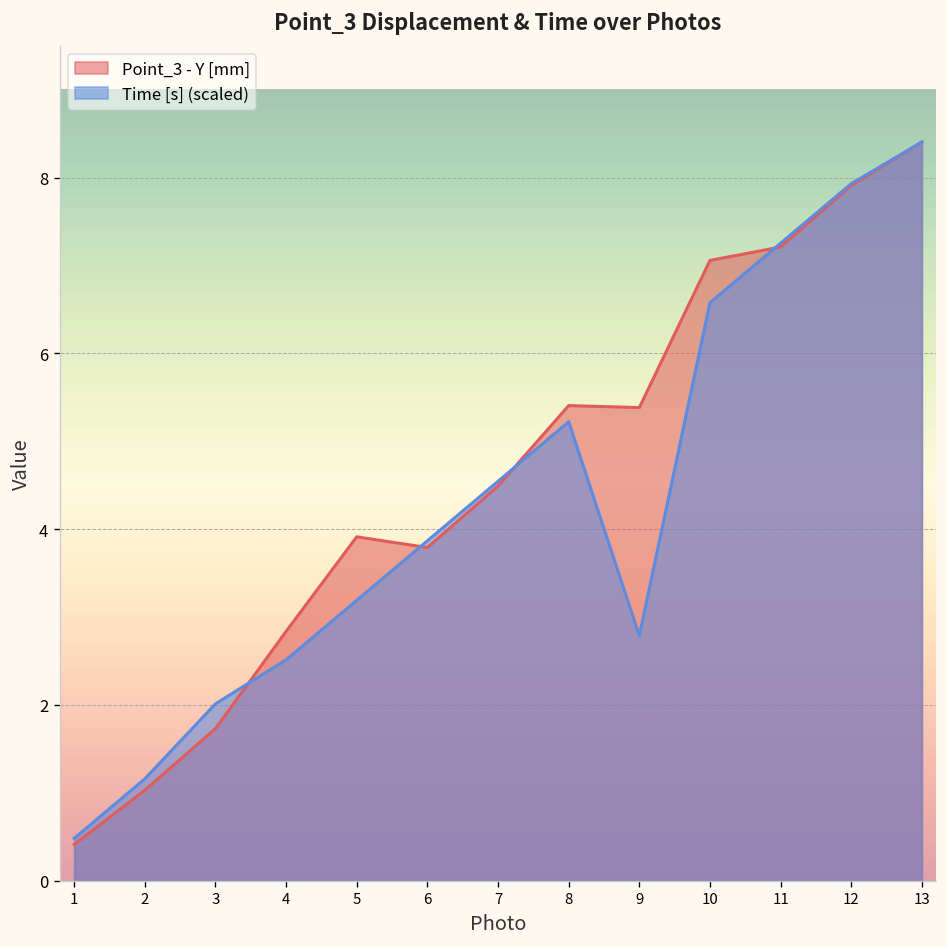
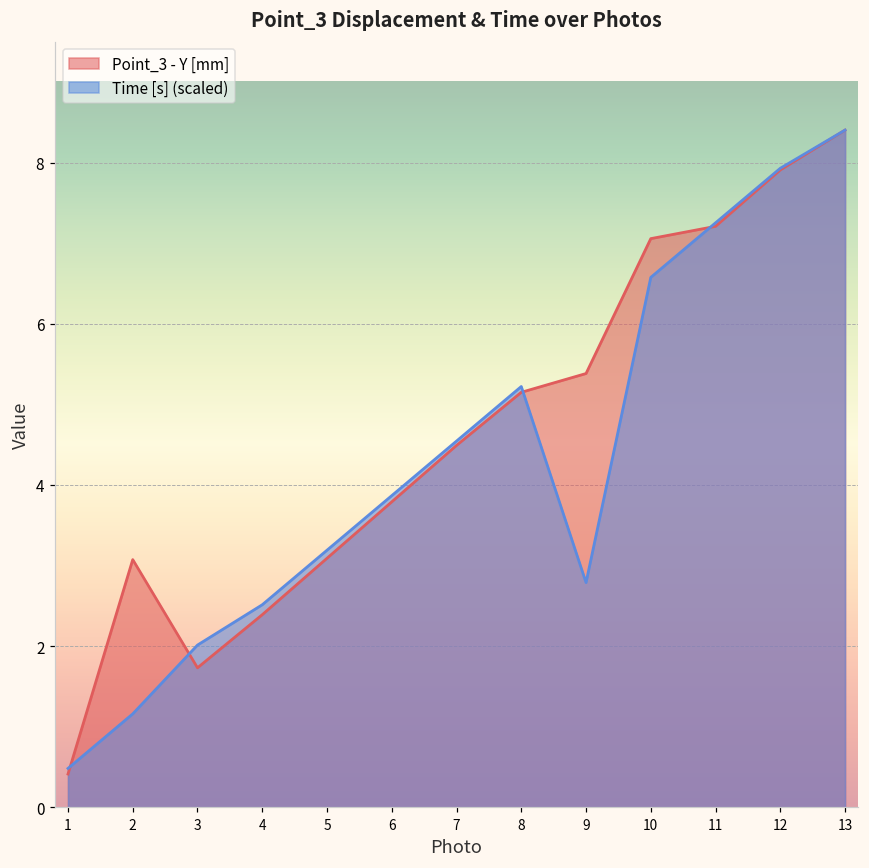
  {
    "Point_3 - Y [mm]": {
      "1": 0.4,
-     "2": 1.0,
+     "2": 3.1,
      "3": 1.7,
-     "4": 2.8,
-     "5": 3.9,
+     "4": 2.4,
+     "5": 3.1,
      "6": 3.8,
      "7": 4.5,
-     "8": 5.4,
+     "8": 5.1,
      "9": 5.4,
      "10": 7.1,
      "11": 7.2
    },
    "Time [s] (scaled)": {
      "1": 0.5,
      "2": 1.2,
      "3": 2.0,
      "4": 2.5,
      "5": 3.2,
      "6": 3.9,
      "7": 4.5,
      "8": 5.2,
      "9": 2.8,
      "10": 6.6,
      "11": 7.3
    }
  }
